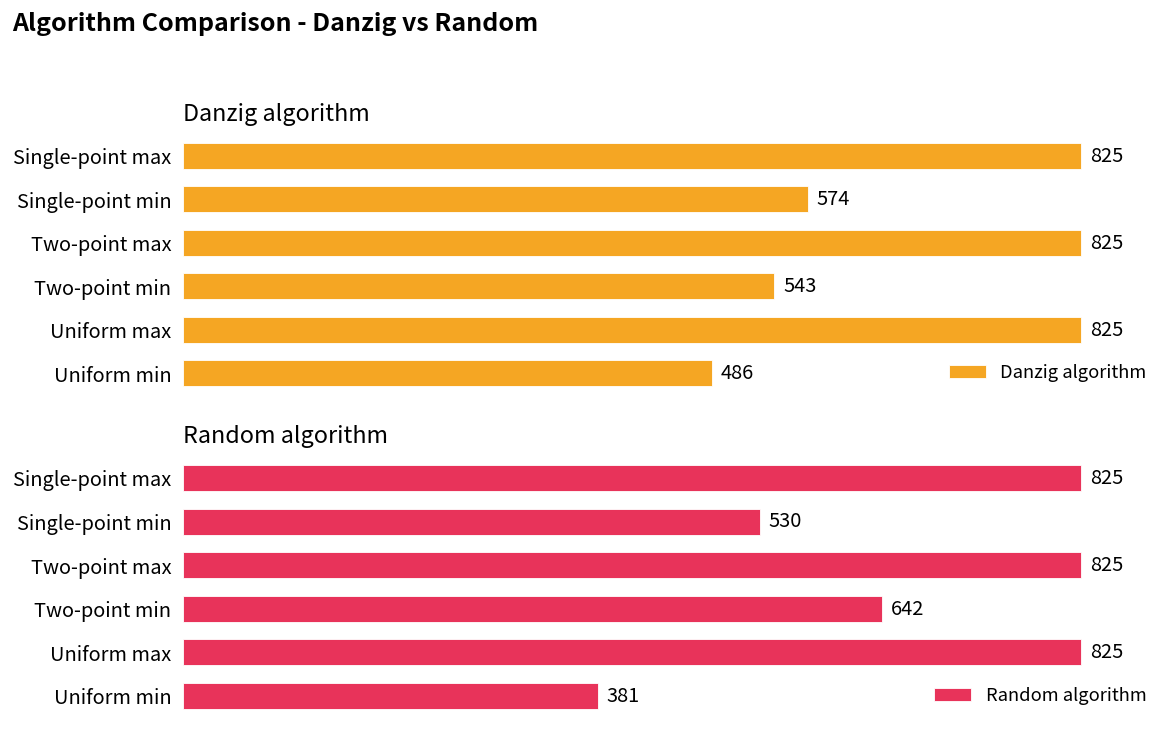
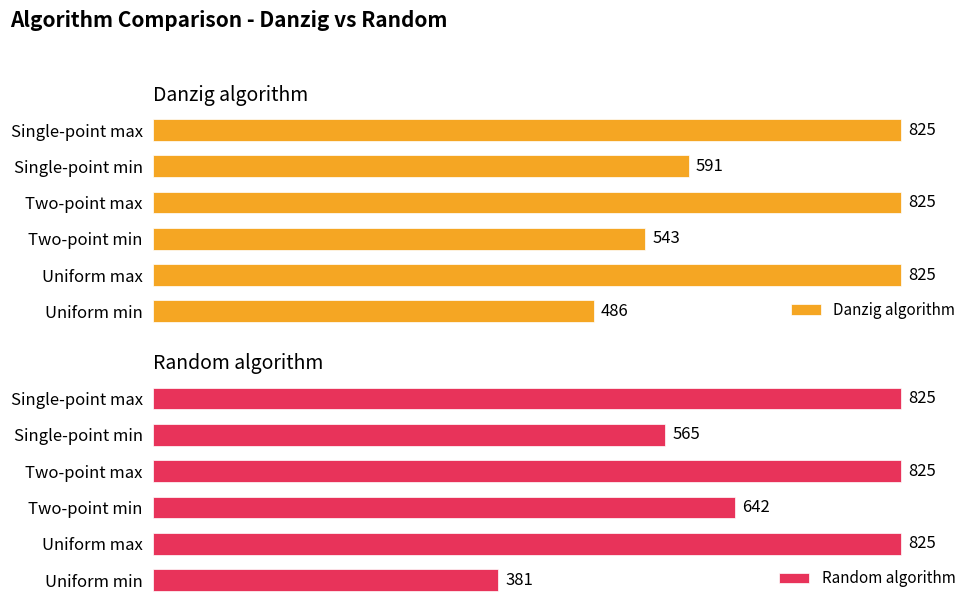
  {
    "Danzig algorithm": {
      "Single-point max": 825,
-     "Single-point min": 574,
+     "Single-point min": 591,
      "Two-point max": 825,
      "Two-point min": 543,
      "Uniform max": 825,
      "Uniform min": 486
    },
    "Random algorithm": {
      "Single-point max": 825,
-     "Single-point min": 530,
+     "Single-point min": 565,
      "Two-point max": 825,
      "Two-point min": 642,
      "Uniform max": 825,
      "Uniform min": 381
    }
  }
